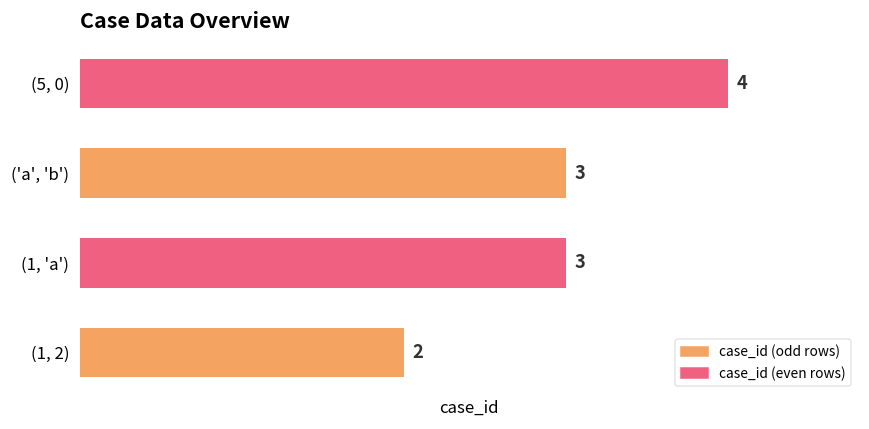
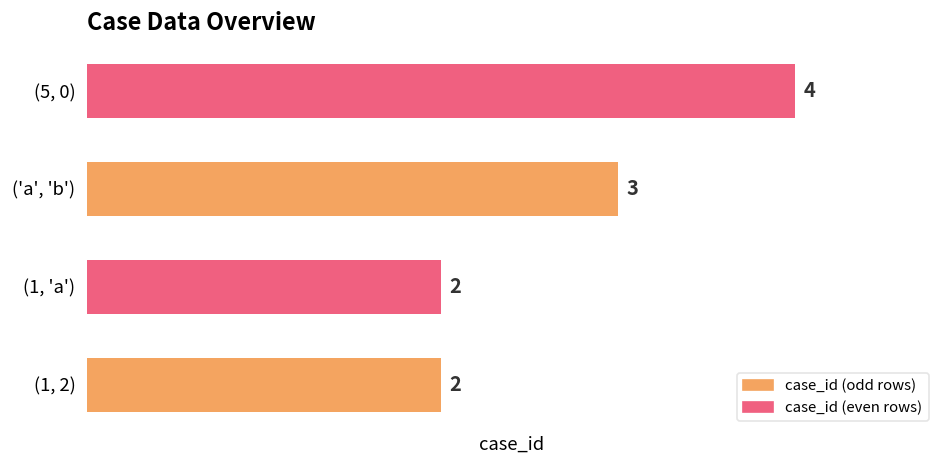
  {
    "(5, 0)": 4,
    "('a', 'b')": 3,
-   "(1, 'a')": 3,
+   "(1, 'a')": 2,
    "(1, 2)": 2
  }
